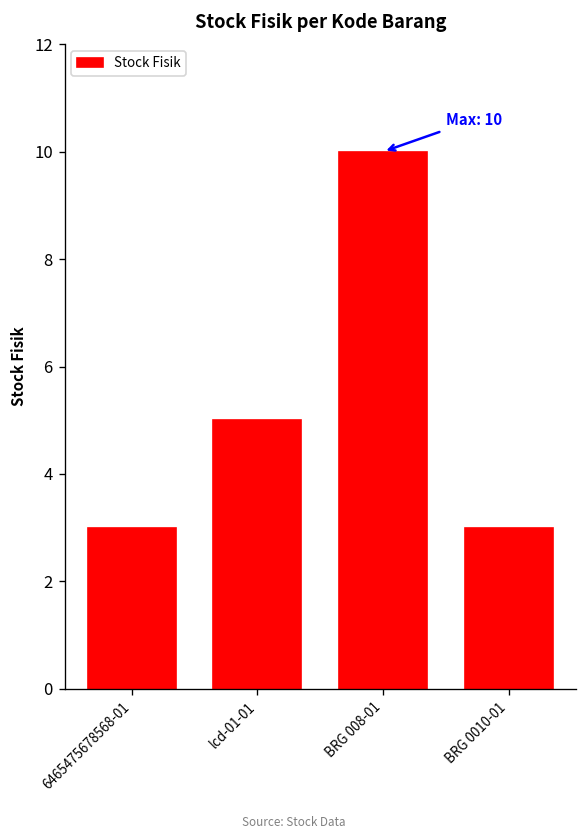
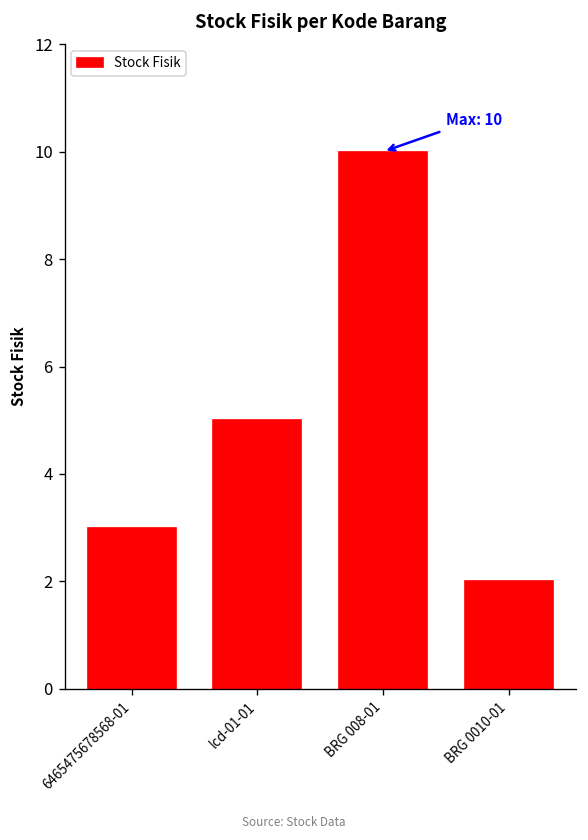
  {
    "6465475678568-01": 3,
    "lcd-01-01": 5,
-   "BRG 0010-01": 3
+   "BRG 0010-01": 2
  }
